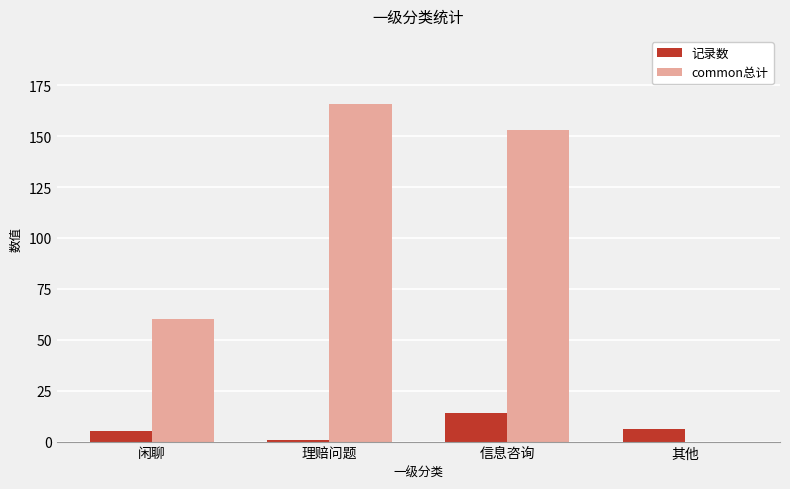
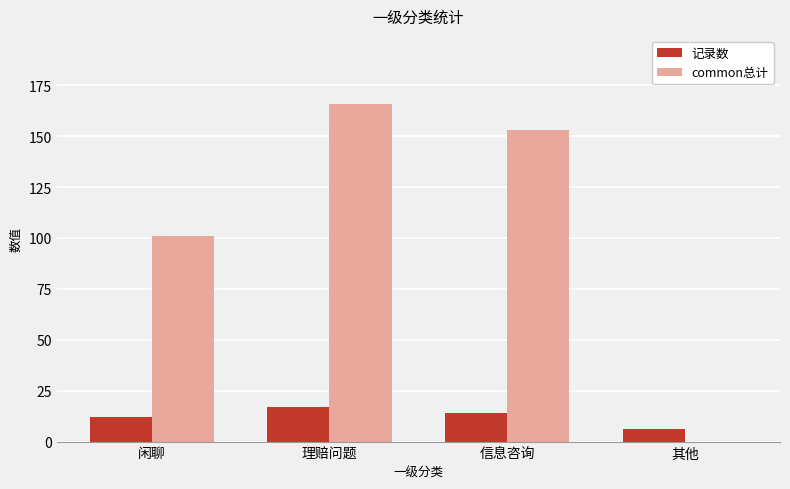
  {
    "记录数": {
-     "闲聊": 5,
-     "理赔问题": 1,
+     "闲聊": 12,
+     "理赔问题": 17,
      "信息咨询": 14,
      "其他": 6
    },
    "common总计": {
-     "闲聊": 60,
+     "闲聊": 101,
      "理赔问题": 166,
      "信息咨询": 153,
      "其他": 0
    }
  }
